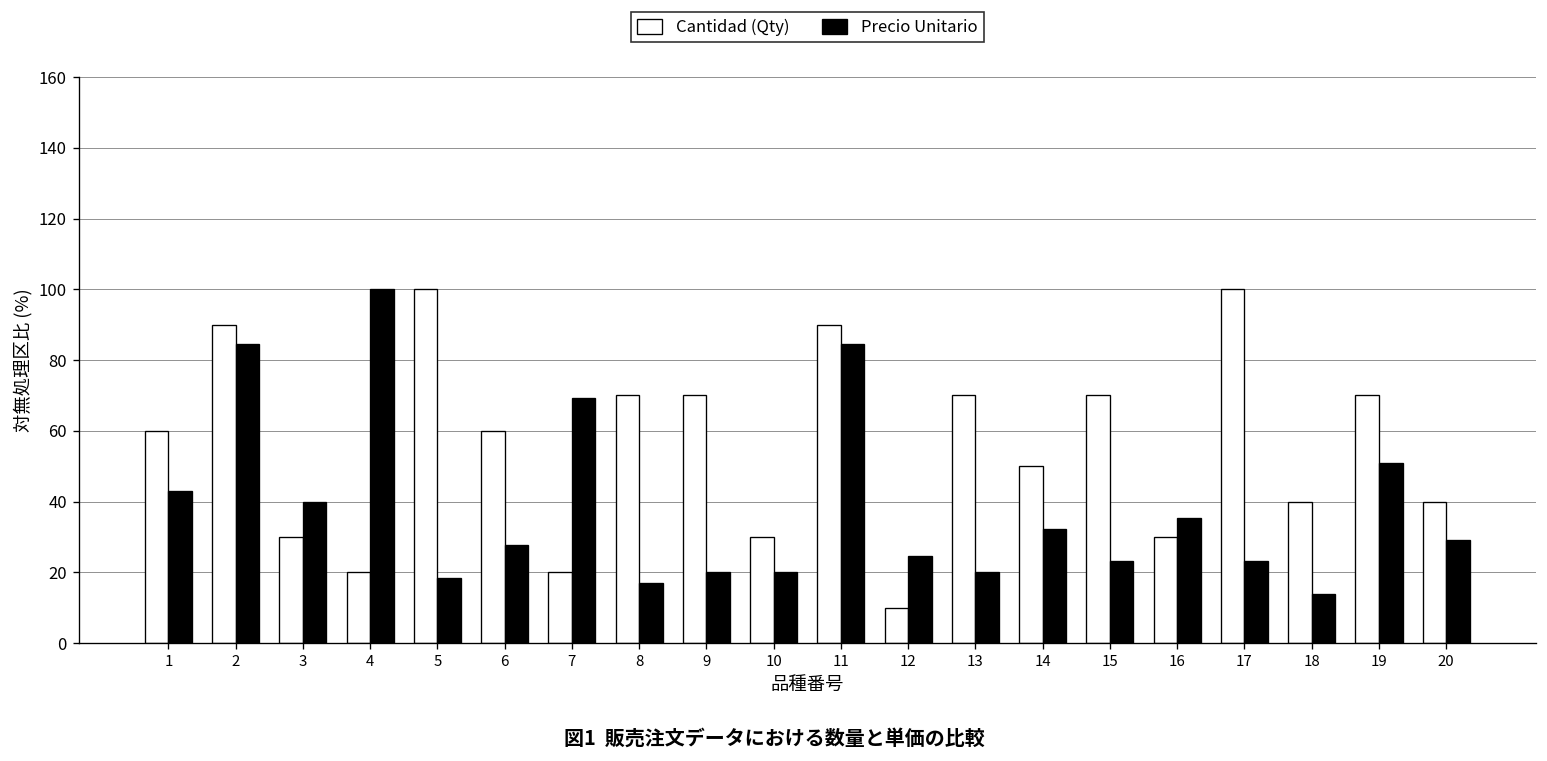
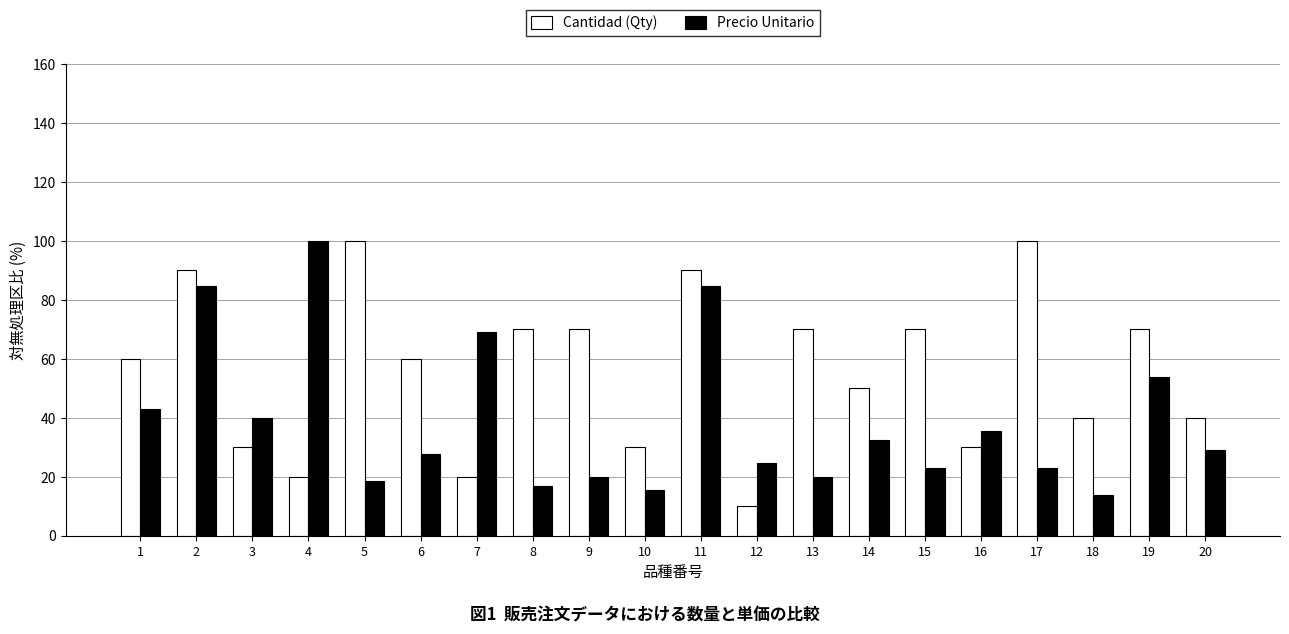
  {
    "Cantidad (Qty)": {
      "1": 60,
      "2": 90,
      "3": 30,
      "4": 20,
      "5": 100,
      "6": 60,
      "7": 20,
      "8": 70,
      "9": 70,
      "10": 30,
      "11": 90,
      "12": 10,
      "13": 70,
      "14": 50,
      "15": 70,
      "16": 30,
      "17": 100,
      "18": 40,
      "19": 70,
      "20": 40
    },
    "Precio Unitario": {
      "1": 43,
      "2": 85,
      "3": 40,
      "4": 100,
      "5": 18,
      "6": 28,
      "7": 69,
      "8": 17,
      "9": 20,
-     "10": 20,
+     "10": 15,
      "11": 85,
      "12": 25,
      "13": 20,
      "14": 32,
      "15": 23,
      "16": 35,
      "17": 23,
      "18": 14,
-     "19": 51,
+     "19": 54,
      "20": 29
    }
  }
